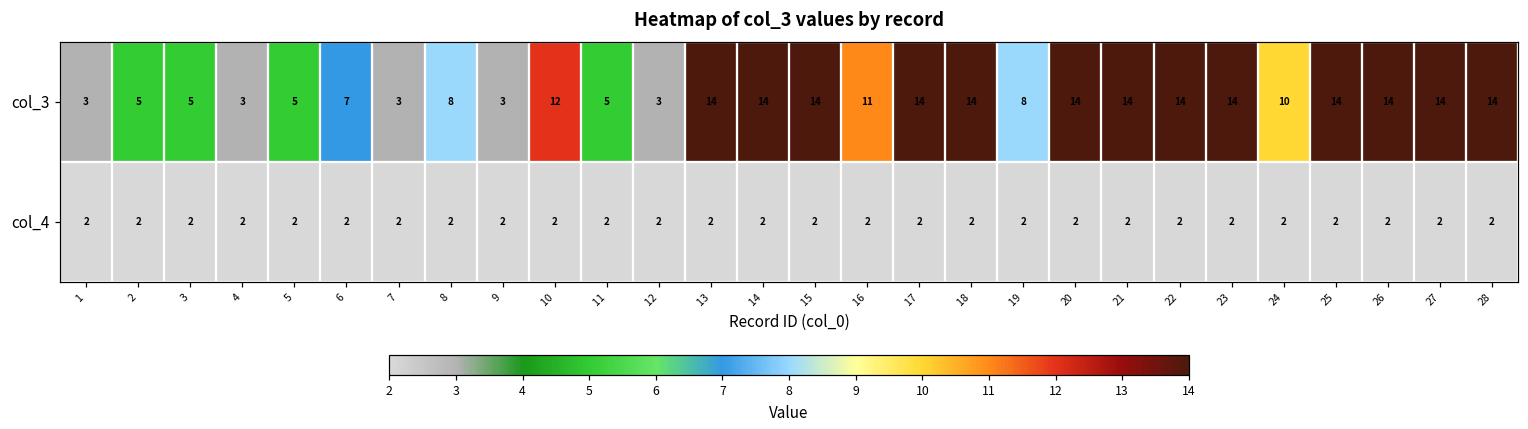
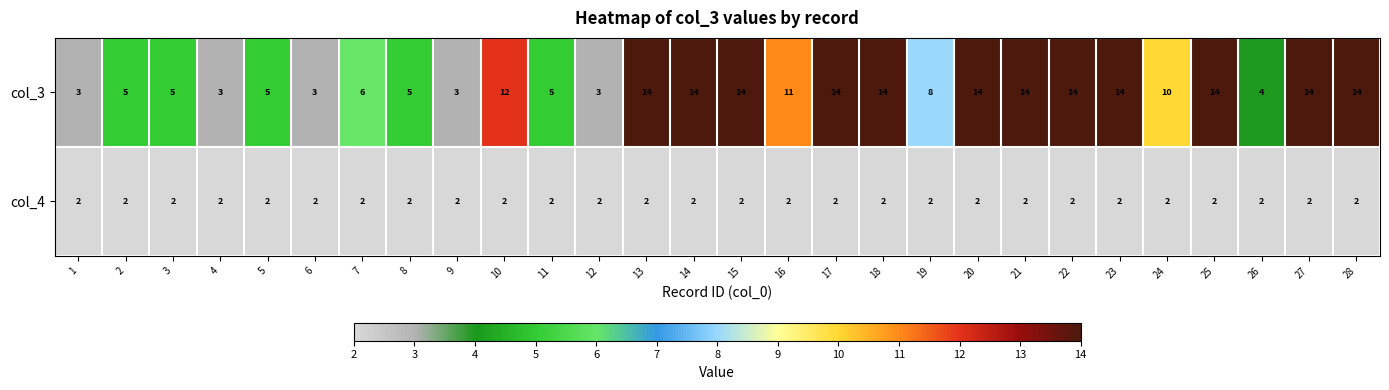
  {
    "col_3": {
      "1": 3,
      "2": 5,
      "3": 5,
      "4": 3,
      "5": 5,
-     "6": 7,
-     "7": 3,
-     "8": 8,
+     "6": 3,
+     "7": 6,
+     "8": 5,
      "9": 3,
      "10": 12,
      "11": 5,
      "12": 3,
      "13": 14,
      "14": 14,
      "15": 14,
      "16": 11,
      "17": 14,
      "18": 14,
      "19": 8,
      "20": 14,
      "21": 14,
      "22": 14,
      "23": 14,
      "24": 10,
      "25": 14,
-     "26": 14,
+     "26": 4,
      "27": 14,
      "28": 14
    },
    "col_4": {
      "1": 2,
      "2": 2,
      "3": 2,
      "4": 2,
      "5": 2,
      "6": 2,
      "7": 2,
      "8": 2,
      "9": 2,
      "10": 2,
      "11": 2,
      "12": 2,
      "13": 2,
      "14": 2,
      "15": 2,
      "16": 2,
      "17": 2,
      "18": 2,
      "19": 2,
      "20": 2,
      "21": 2,
      "22": 2,
      "23": 2,
      "24": 2,
      "25": 2,
      "26": 2,
      "27": 2,
      "28": 2
    }
  }
